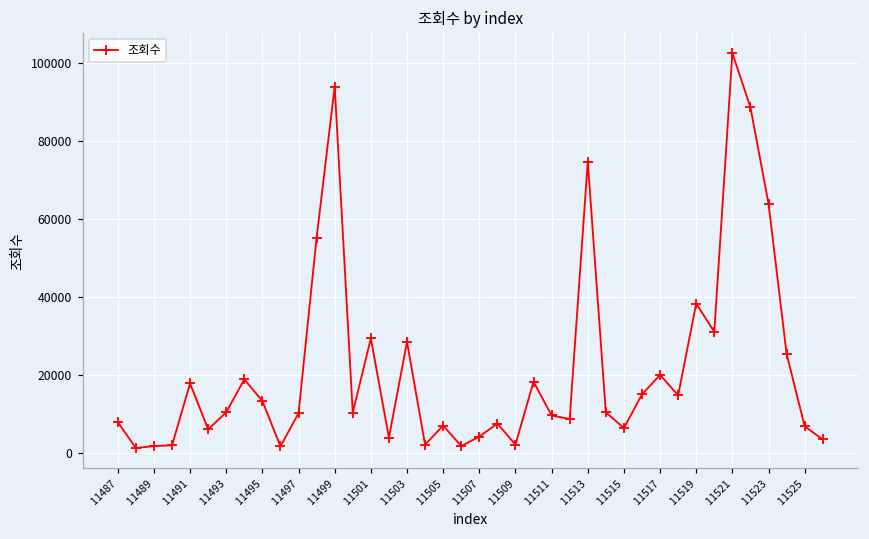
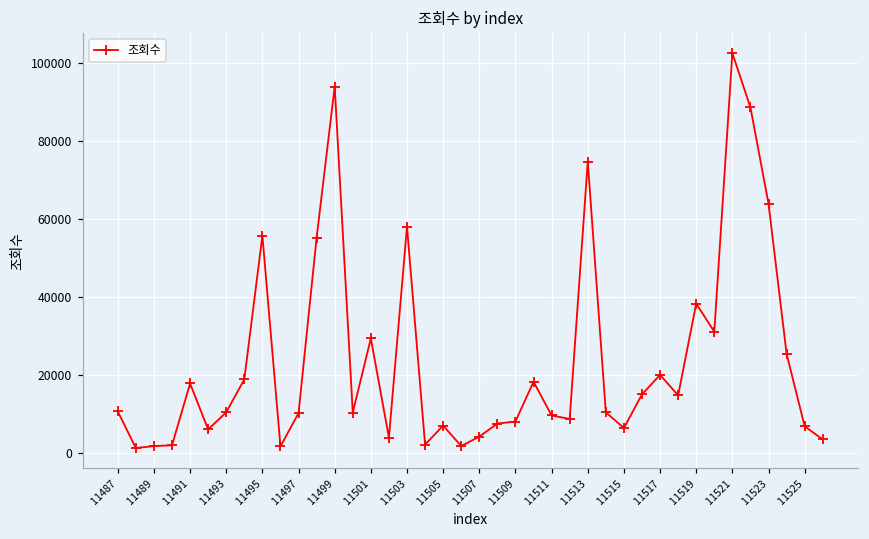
  {
-   "11487": 8000,
+   "11487": 11000,
    "11489": 2000,
    "11491": 18000,
    "11493": 10000,
-   "11495": 13000,
+   "11495": 56000,
    "11497": 10000,
    "11499": 94000,
    "11501": 29000,
-   "11503": 28000,
+   "11503": 58000,
    "11505": 7000,
    "11507": 4000,
-   "11509": 2000,
+   "11509": 8000,
    "11511": 10000,
    "11513": 75000,
    "11515": 6000,
    "11517": 20000,
    "11519": 38000,
    "11521": 102000,
    "11523": 64000,
    "11525": 7000
  }
